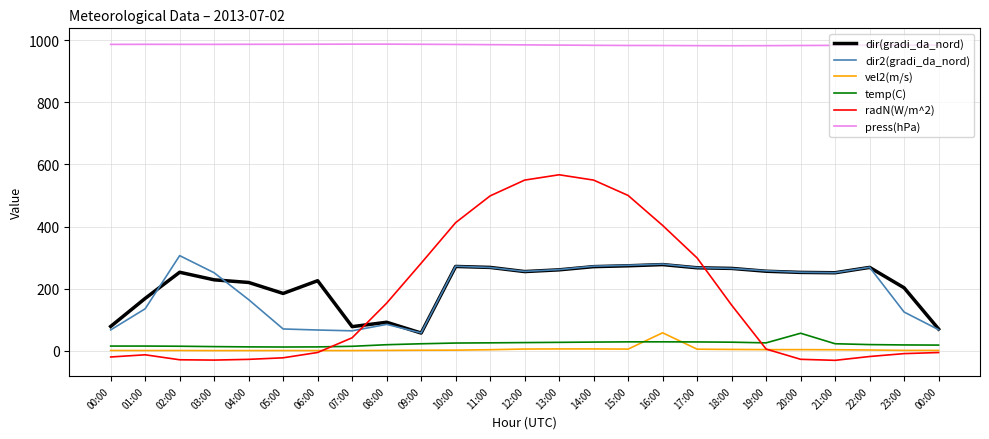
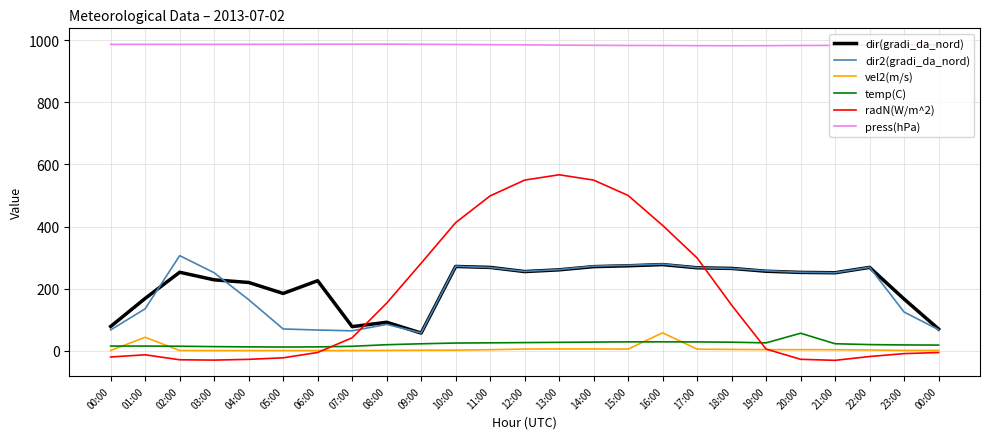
  {
    "dir(gradi_da_nord)": {
      "01:00": 170,
      "02:00": 250,
      "03:00": 230,
      "04:00": 220,
      "05:00": 180,
      "06:00": 230,
      "07:00": 80,
-     "23:00": 200
+     "23:00": 170
    },
    "dir2(gradi_da_nord)": {
      "01:00": 140,
      "02:00": 310,
      "03:00": 250,
      "04:00": 160,
      "05:00": 70,
      "06:00": 70,
      "07:00": 60,
      "23:00": 120
    },
    "vel2(m/s)": {
-     "01:00": 0,
+     "01:00": 40,
      "02:00": 0,
      "03:00": 0,
      "04:00": 0,
      "05:00": 0,
      "07:00": 0,
      "08:00": 0,
      "09:00": 0,
      "10:00": 0,
      "11:00": 0,
      "12:00": 10,
      "13:00": 10,
      "14:00": 10,
      "15:00": 10,
      "16:00": 60,
      "17:00": 0,
      "18:00": 0,
      "20:00": 0,
      "21:00": 0,
      "22:00": 0,
      "23:00": 0
    },
    "temp(C)": {
      "01:00": 20,
      "02:00": 10,
      "03:00": 10,
      "04:00": 10,
      "05:00": 10,
      "06:00": 10,
      "07:00": 10,
      "08:00": 20,
      "09:00": 20,
      "10:00": 20,
      "11:00": 30,
      "12:00": 30,
      "13:00": 30,
      "14:00": 30,
      "15:00": 30,
      "16:00": 30,
      "17:00": 30,
      "18:00": 30,
      "19:00": 30,
      "20:00": 60,
      "21:00": 20,
      "22:00": 20,
      "23:00": 20
    },
    "radN(W/m^2)": {
      "01:00": -10,
      "02:00": -30,
      "03:00": -30,
      "04:00": -30,
      "05:00": -20,
      "07:00": 40,
      "08:00": 150,
      "09:00": 280,
      "10:00": 410,
      "11:00": 500,
      "12:00": 550,
      "13:00": 570,
      "14:00": 550,
      "15:00": 500,
      "16:00": 400,
      "17:00": 300,
      "18:00": 150,
      "20:00": -30,
      "21:00": -30,
      "22:00": -20,
      "23:00": -10
    },
    "press(hPa)": {
      "01:00": 990,
      "02:00": 990,
      "03:00": 990,
      "04:00": 990,
      "05:00": 990,
      "06:00": 990,
      "07:00": 990,
      "08:00": 990,
      "09:00": 990,
      "10:00": 990,
      "11:00": 990,
      "12:00": 990,
      "13:00": 980,
      "14:00": 980,
      "15:00": 980,
      "16:00": 980,
      "17:00": 980,
      "18:00": 980,
      "19:00": 980,
      "20:00": 980
    }
  }
